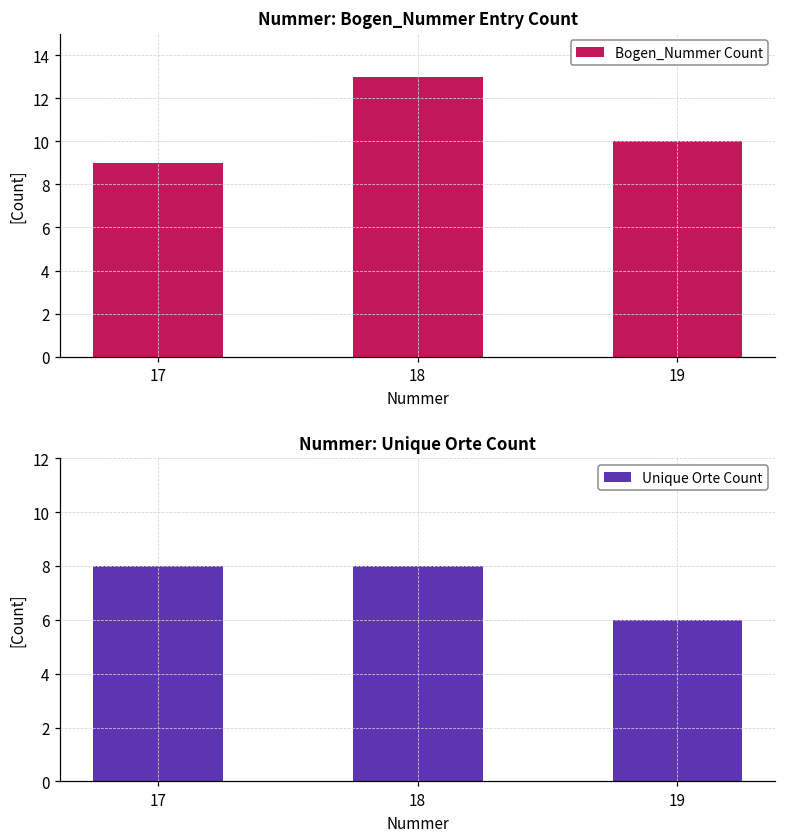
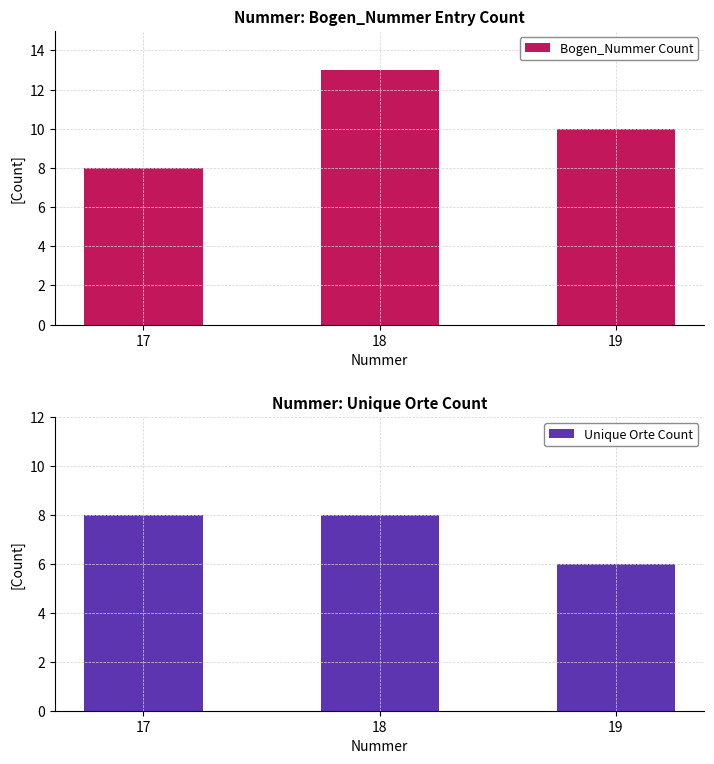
  {
    "Nummer: Bogen_Nummer Entry Count": {
-     "17": 9,
+     "17": 8,
      "18": 13,
      "19": 10
    },
    "Nummer: Unique Orte Count": {
      "17": 8.0,
      "18": 8.0,
      "19": 6.0
    }
  }
